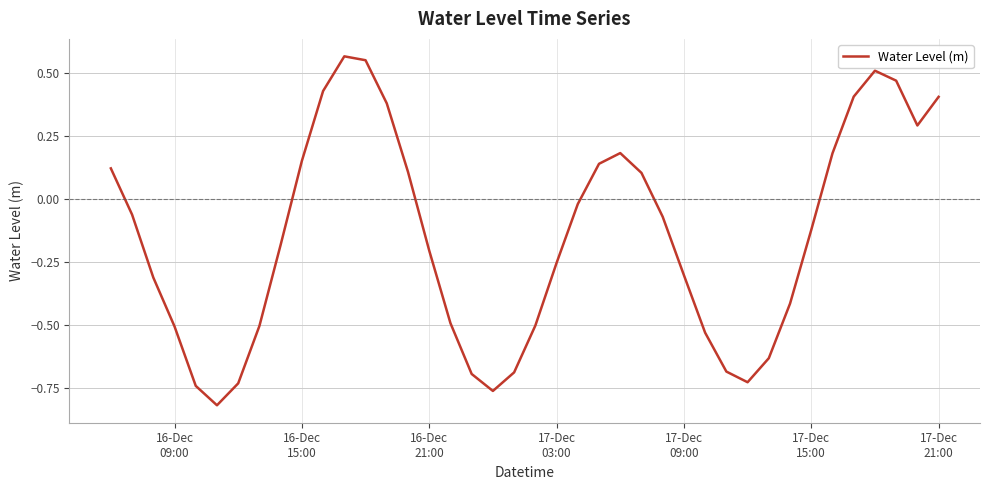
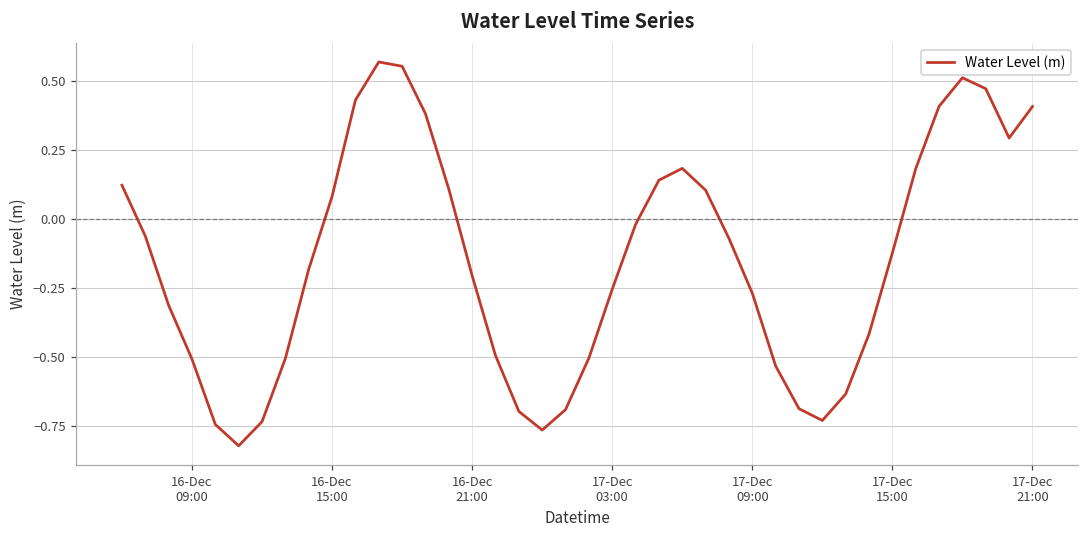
  {
    "16-Dec 09:00": -0.51,
-   "16-Dec 15:00": 0.15,
+   "16-Dec 15:00": 0.08,
    "16-Dec 21:00": -0.21,
    "17-Dec 03:00": -0.25,
-   "17-Dec 09:00": -0.30,
+   "17-Dec 09:00": -0.27,
    "17-Dec 15:00": -0.12,
    "17-Dec 21:00": 0.41
  }
